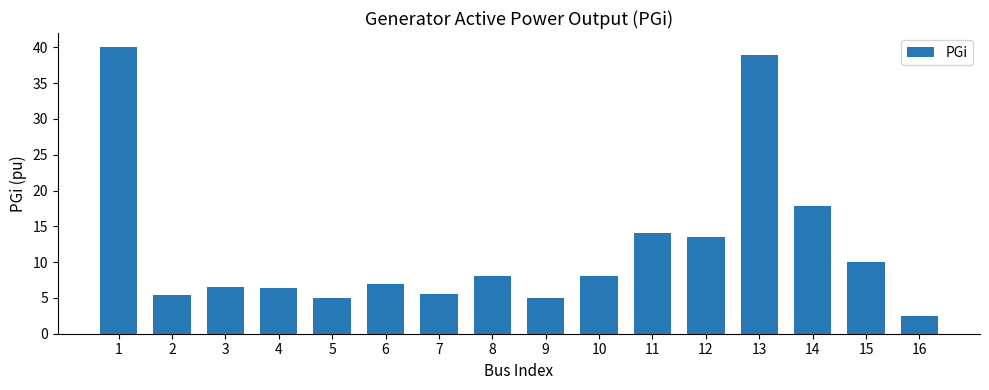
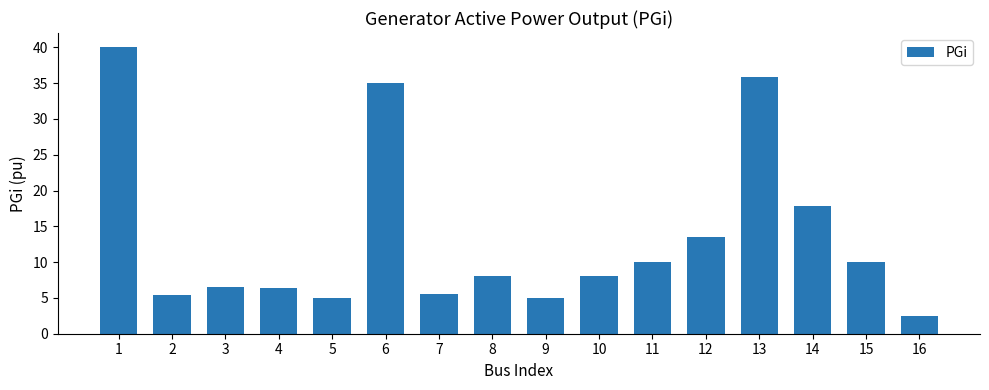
  {
    "1": 40,
    "2": 5,
    "3": 7,
    "4": 6,
    "5": 5,
-   "6": 7,
+   "6": 35,
    "7": 6,
    "8": 8,
    "9": 5,
    "10": 8,
-   "11": 14,
+   "11": 10,
    "12": 14,
-   "13": 39,
+   "13": 36,
    "14": 18,
    "15": 10,
    "16": 3
  }
